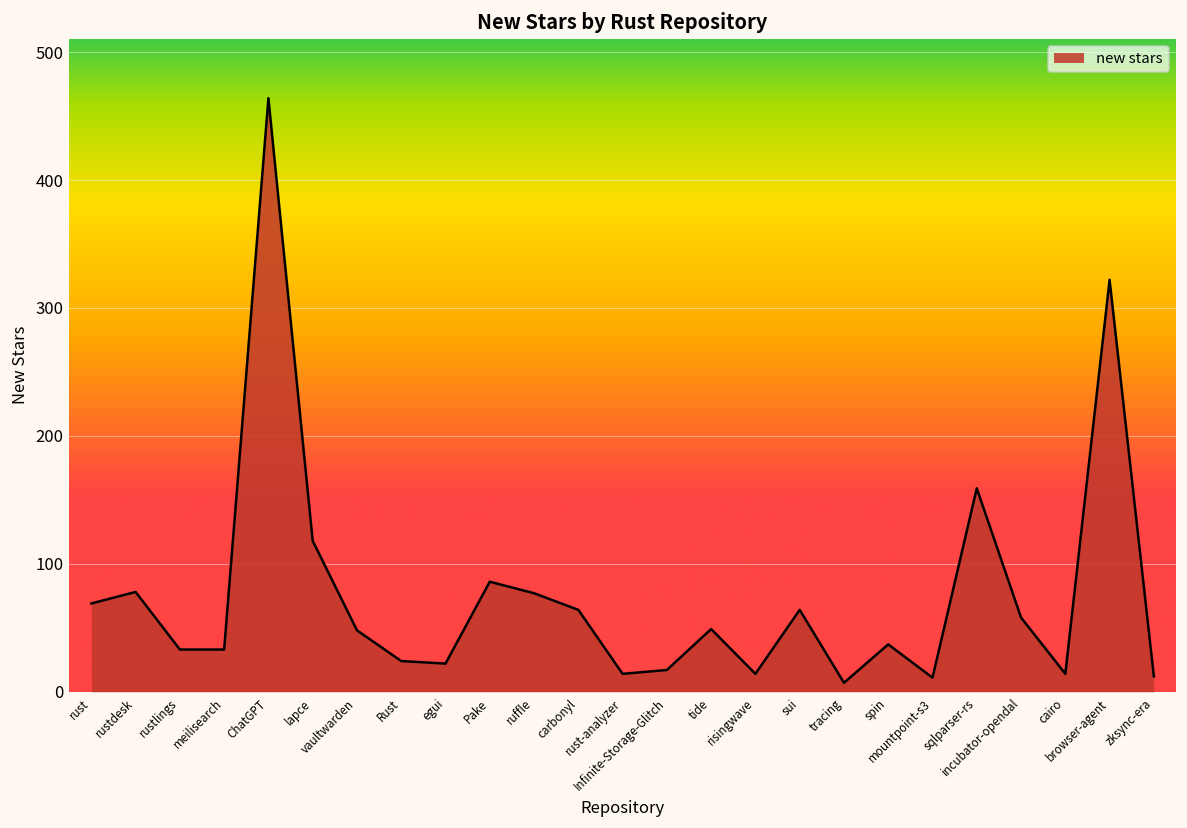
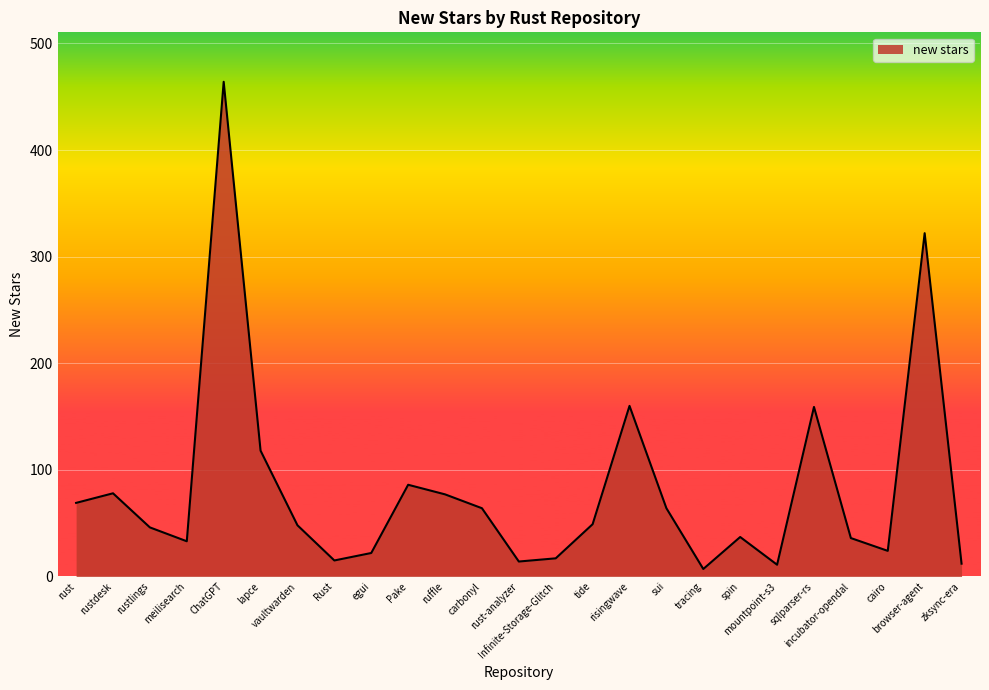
  {
    "rust": 69,
    "rustdesk": 78,
-   "rustlings": 33,
+   "rustlings": 46,
    "meilisearch": 33,
    "ChatGPT": 464,
    "lapce": 118,
    "vaultwarden": 48,
-   "Rust": 24,
+   "Rust": 15,
    "egui": 22,
    "Pake": 86,
    "ruffle": 77,
    "carbonyl": 64,
    "rust-analyzer": 14,
    "Infinite-Storage-Glitch": 17,
    "tide": 49,
-   "risingwave": 14,
+   "risingwave": 160,
    "sui": 64,
    "tracing": 7,
    "spin": 37,
    "mountpoint-s3": 11,
    "sqlparser-rs": 159,
-   "incubator-opendal": 58,
-   "cairo": 14,
+   "incubator-opendal": 36,
+   "cairo": 24,
    "browser-agent": 322,
    "zksync-era": 12
  }
